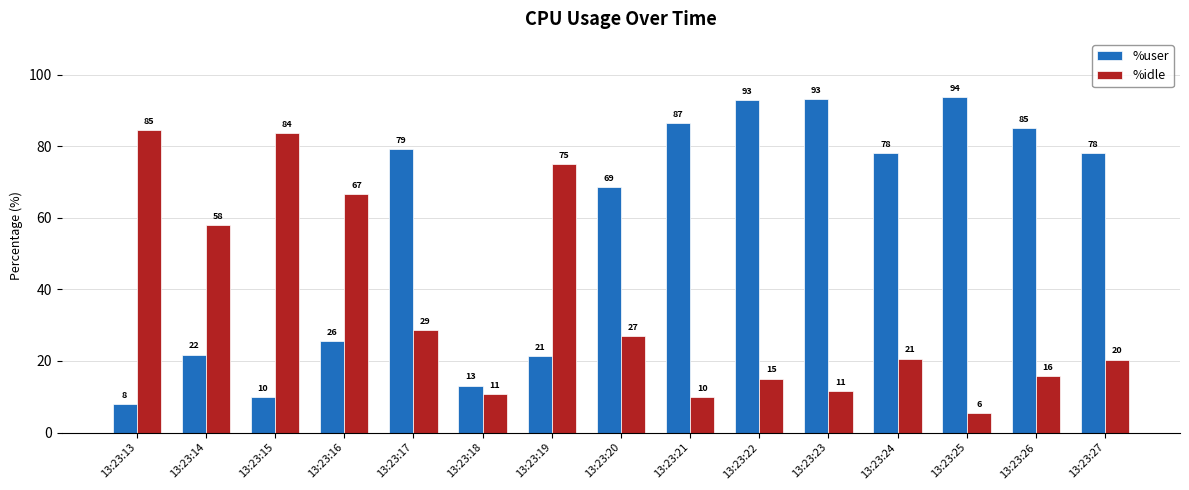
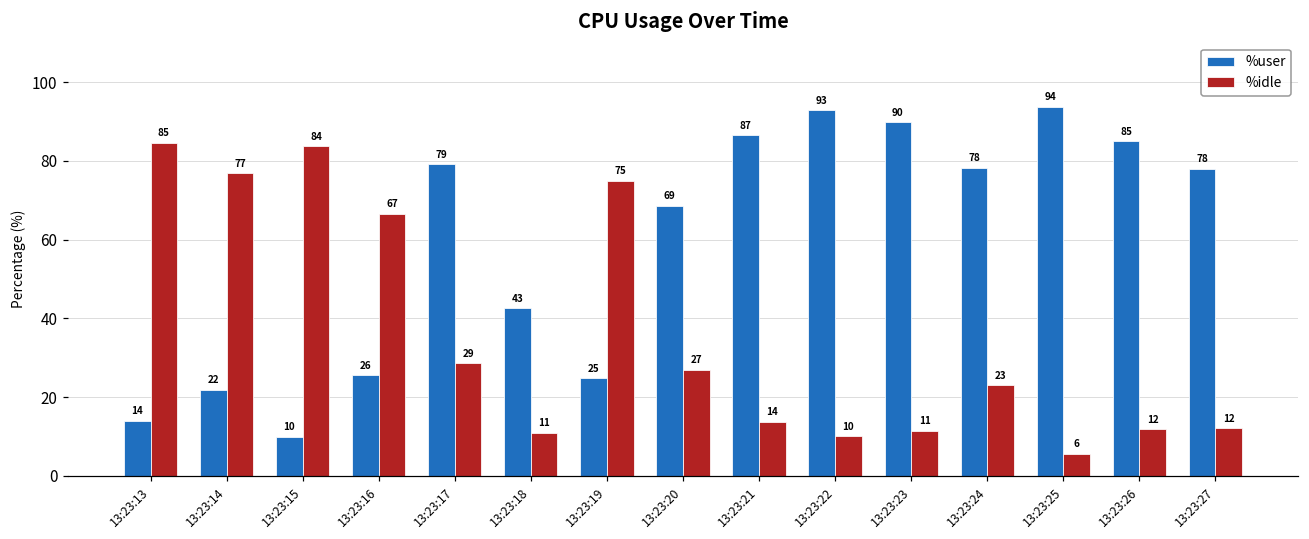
  {
    "%user": {
-     "13:23:13": 8,
+     "13:23:13": 14,
      "13:23:14": 22,
      "13:23:15": 10,
      "13:23:16": 26,
      "13:23:17": 79,
-     "13:23:18": 13,
-     "13:23:19": 21,
+     "13:23:18": 43,
+     "13:23:19": 25,
      "13:23:20": 69,
      "13:23:21": 87,
      "13:23:22": 93,
-     "13:23:23": 93,
+     "13:23:23": 90,
      "13:23:24": 78,
      "13:23:25": 94,
      "13:23:26": 85,
      "13:23:27": 78
    },
    "%idle": {
      "13:23:13": 85,
-     "13:23:14": 58,
+     "13:23:14": 77,
      "13:23:15": 84,
      "13:23:16": 67,
      "13:23:17": 29,
      "13:23:18": 11,
      "13:23:19": 75,
      "13:23:20": 27,
-     "13:23:21": 10,
-     "13:23:22": 15,
+     "13:23:21": 14,
+     "13:23:22": 10,
      "13:23:23": 11,
-     "13:23:24": 21,
+     "13:23:24": 23,
      "13:23:25": 6,
-     "13:23:26": 16,
-     "13:23:27": 20
+     "13:23:26": 12,
+     "13:23:27": 12
    }
  }
